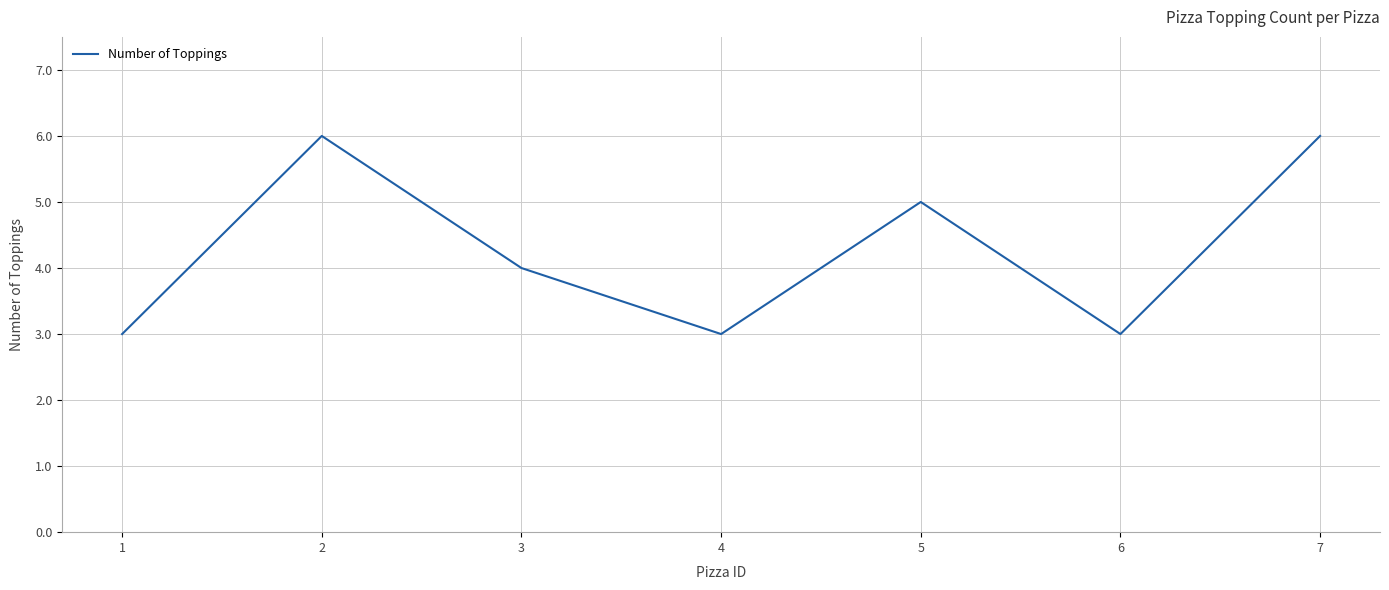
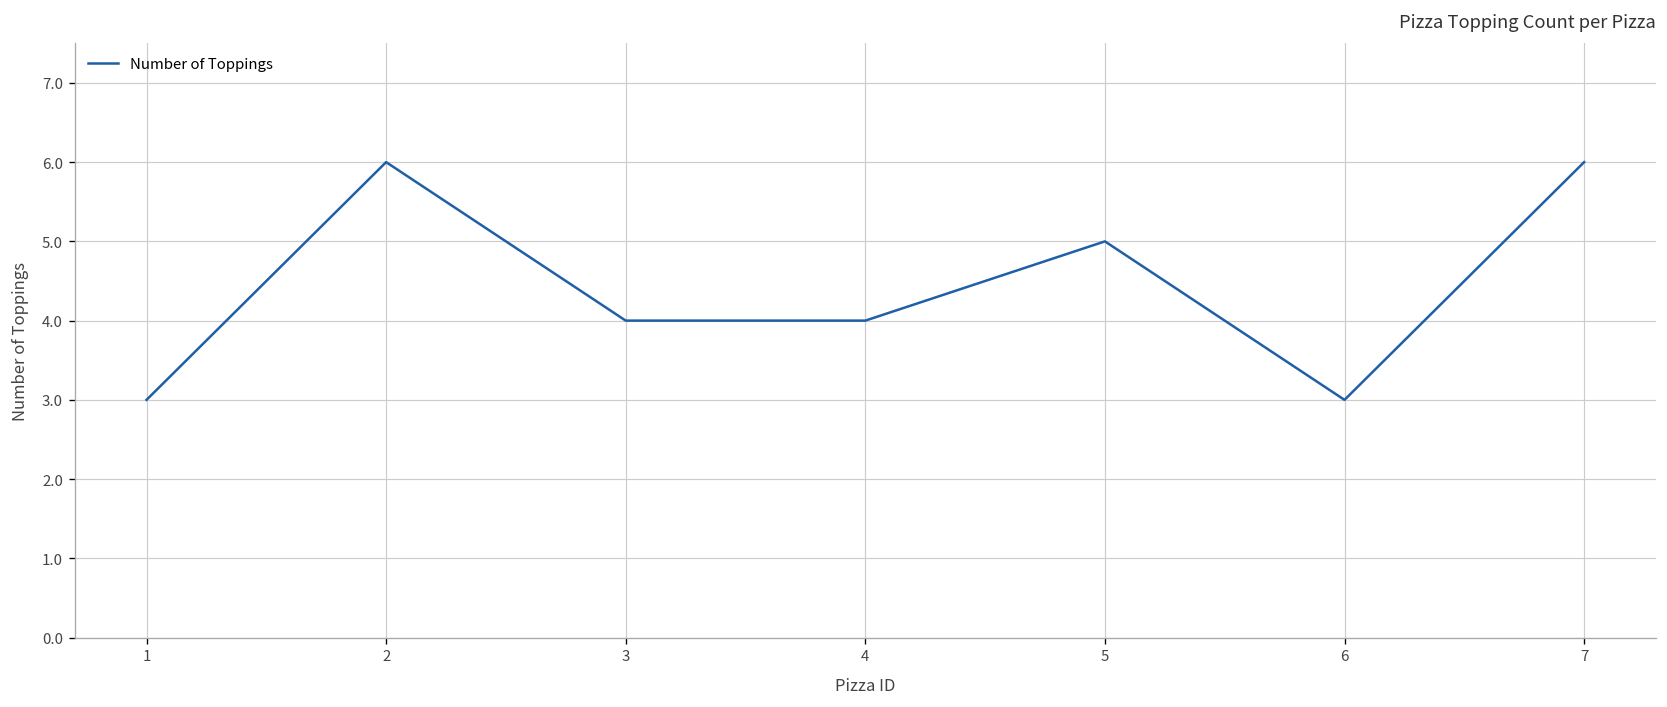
  {
    "1": 3,
    "2": 6,
    "3": 4,
-   "4": 3,
+   "4": 4,
    "5": 5,
    "6": 3,
    "7": 6
  }
